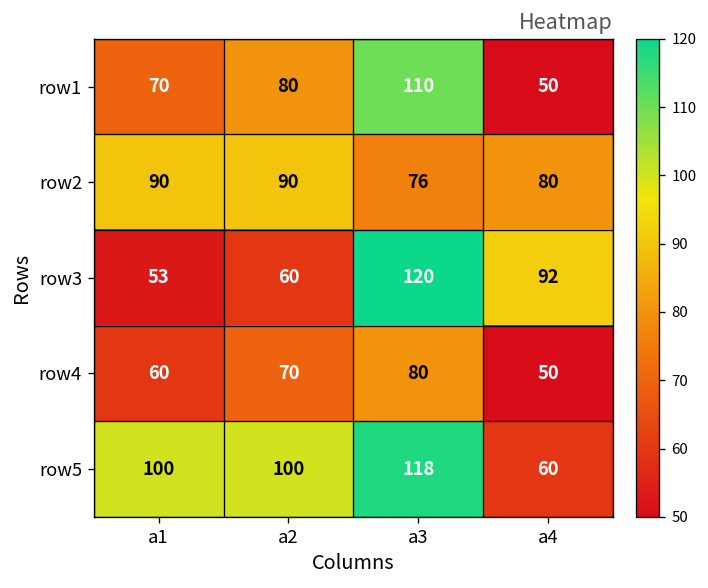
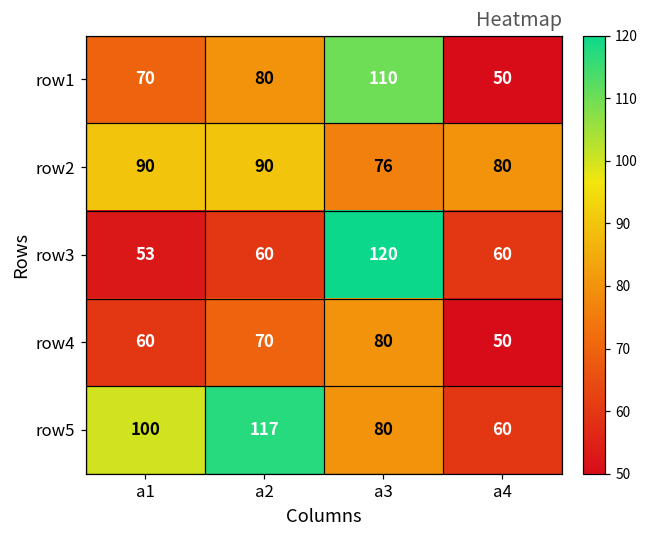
  {
    "row1": {
      "a1": 70,
      "a2": 80,
      "a3": 110,
      "a4": 50
    },
    "row2": {
      "a1": 90,
      "a2": 90,
      "a3": 76,
      "a4": 80
    },
    "row3": {
      "a1": 53,
      "a2": 60,
      "a3": 120,
-     "a4": 92
+     "a4": 60
    },
    "row4": {
      "a1": 60,
      "a2": 70,
      "a3": 80,
      "a4": 50
    },
    "row5": {
      "a1": 100,
-     "a2": 100,
-     "a3": 118,
+     "a2": 117,
+     "a3": 80,
      "a4": 60
    }
  }
